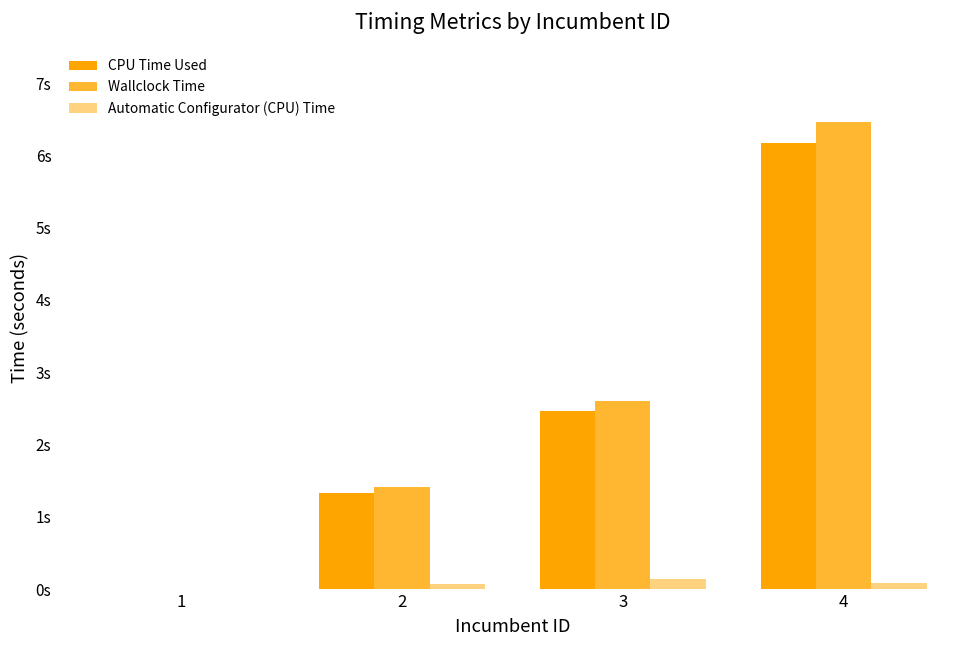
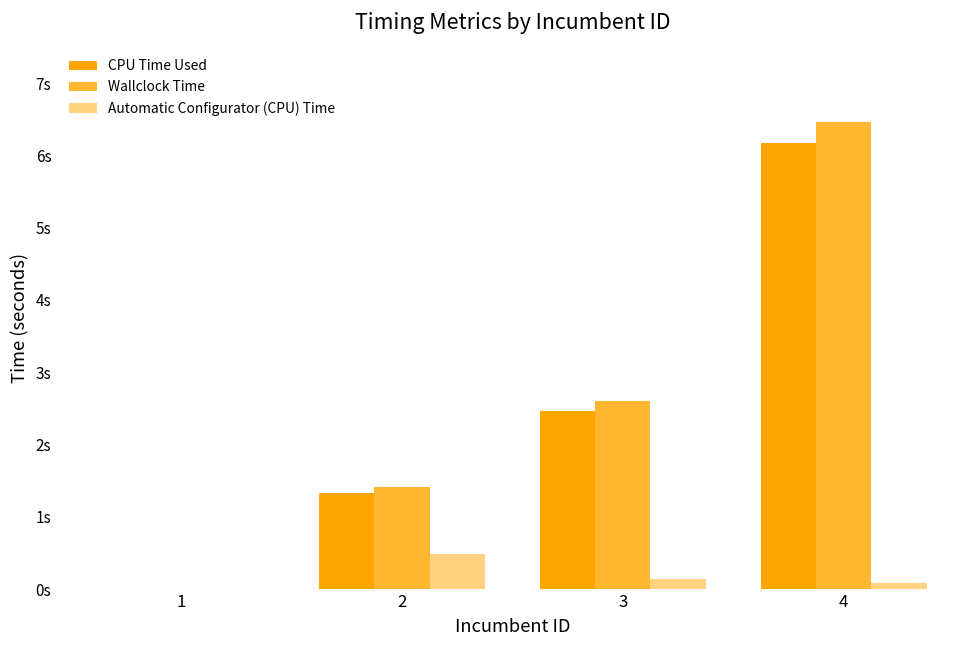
  {
    "Automatic Configurator (CPU) Time": {
-     "2": "0.1s",
+     "2": "0.5s",
      "3": "0.1s",
      "4": "0.1s"
    }
  }
